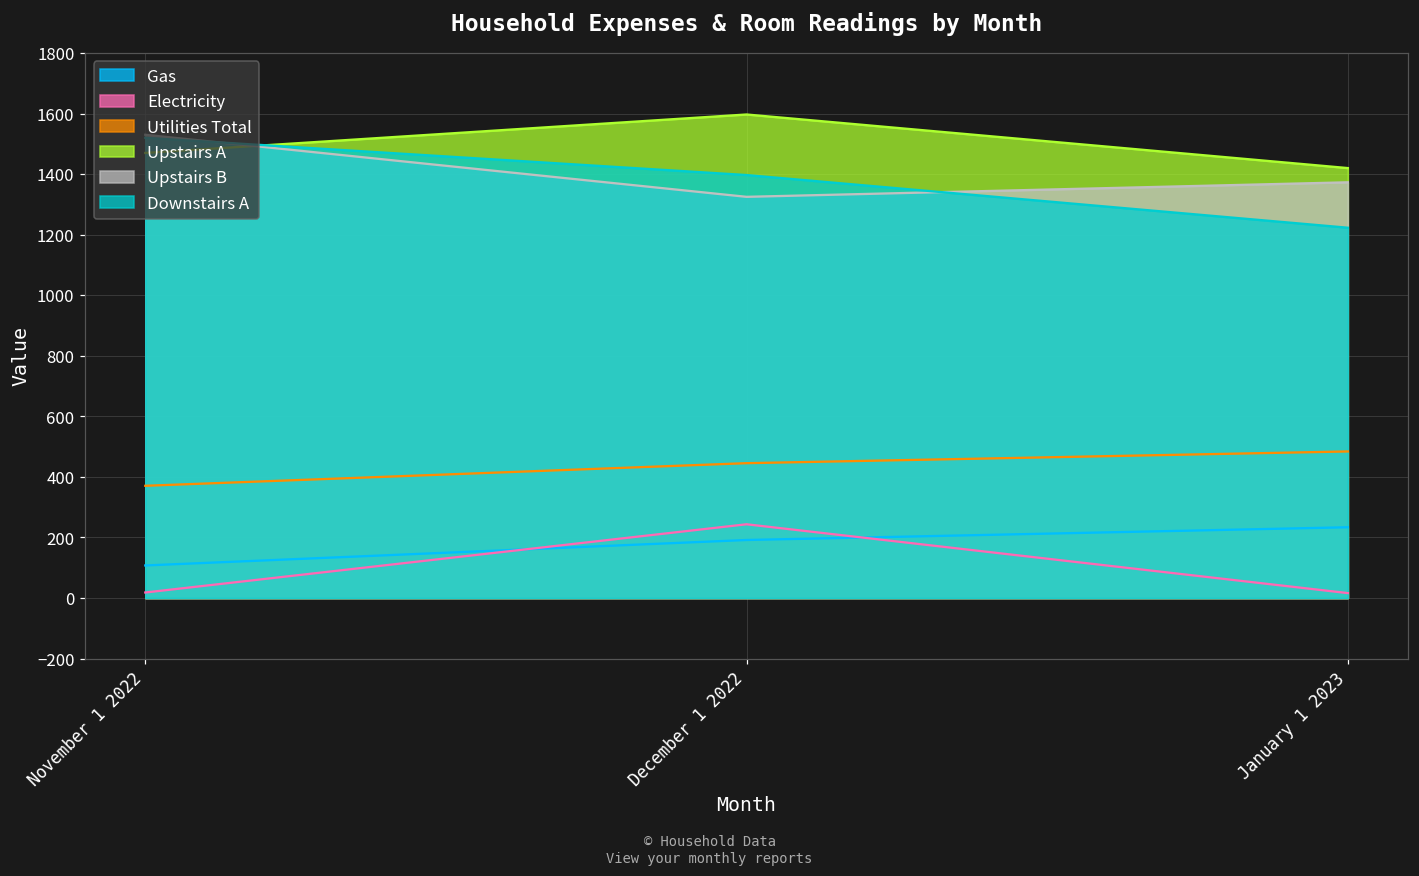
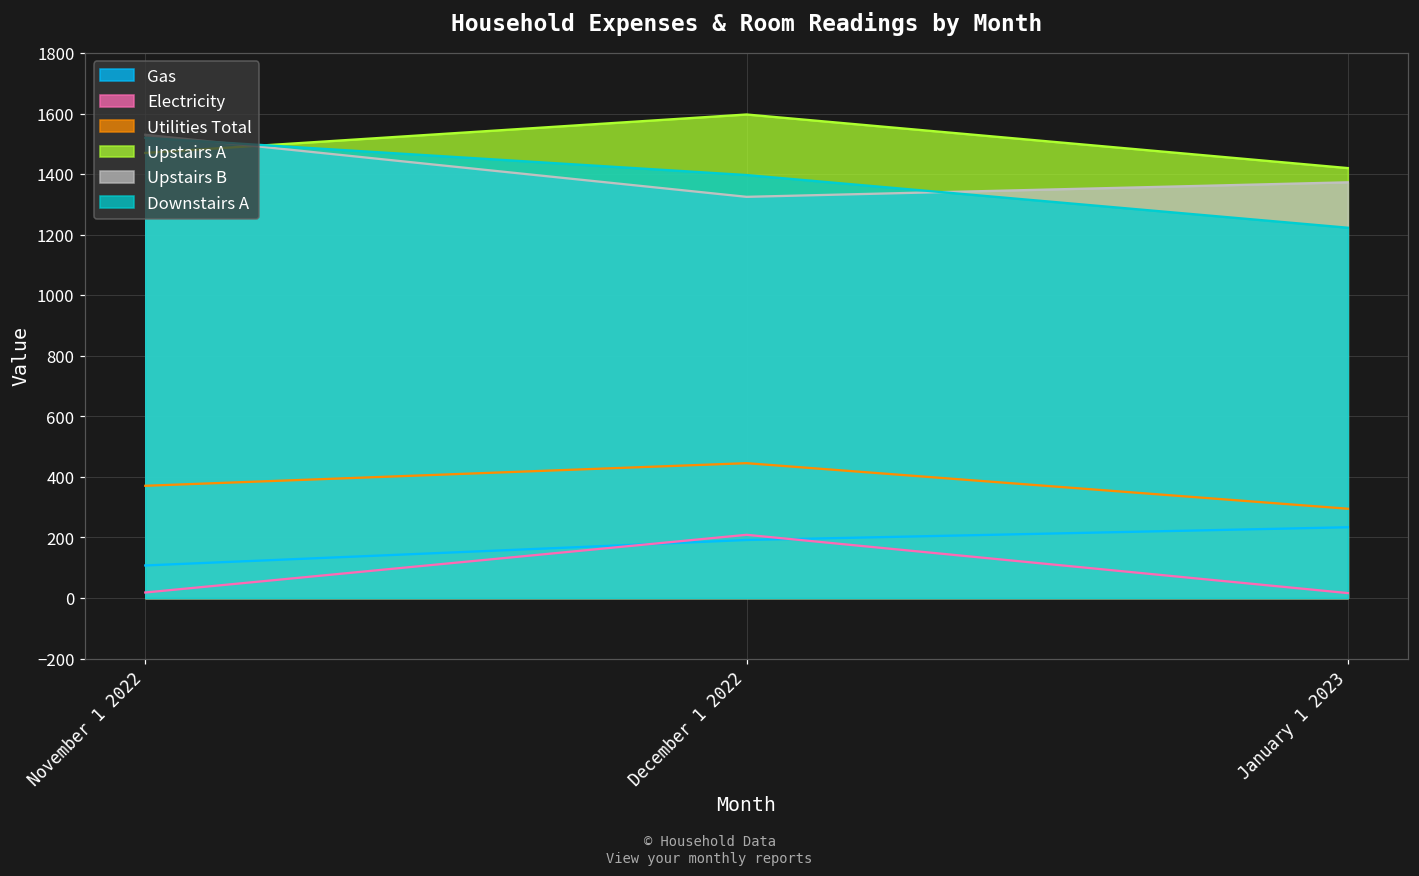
  {
    "Electricity": {
      "November 1 2022": 20,
-     "December 1 2022": 240,
+     "December 1 2022": 210,
      "January 1 2023": 20
    },
    "Utilities Total": {
      "November 1 2022": 370,
      "December 1 2022": 450,
-     "January 1 2023": 480
+     "January 1 2023": 290
    },
    "Upstairs A": {
      "December 1 2022": 1600,
      "January 1 2023": 1420
    },
    "Upstairs B": {
      "December 1 2022": 1330,
      "January 1 2023": 1370
    }
  }
